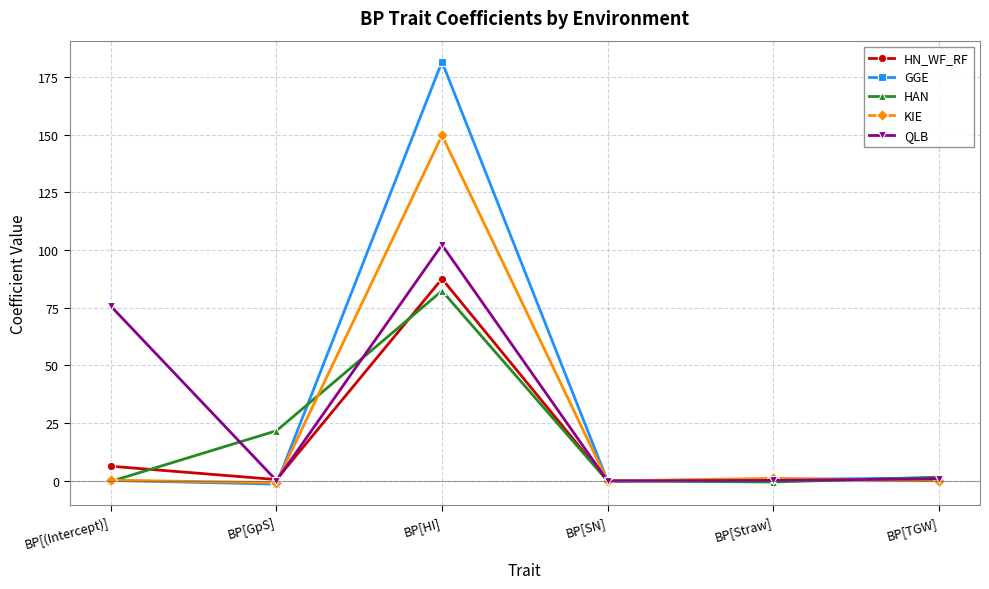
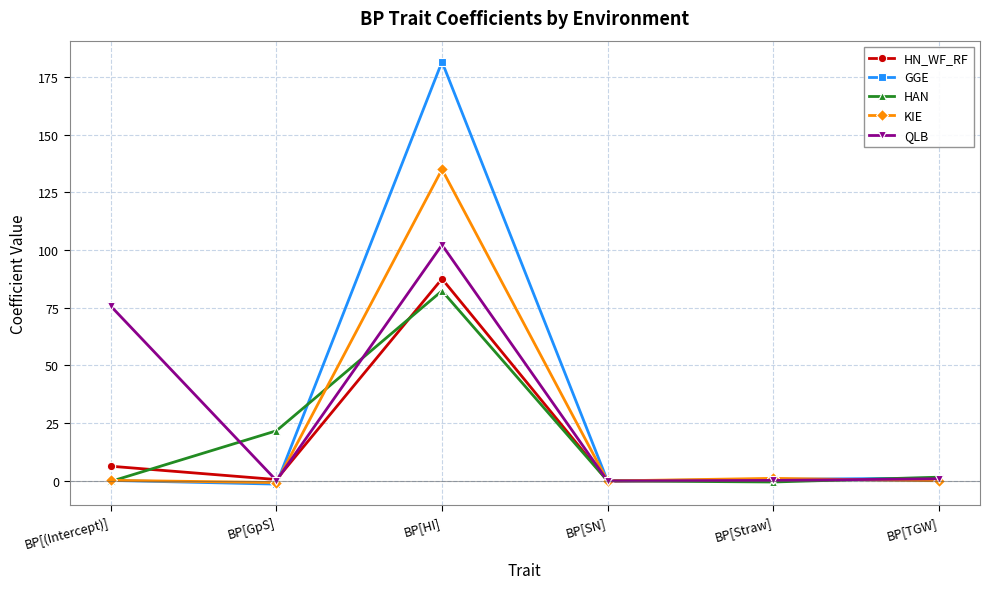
  {
    "HN_WF_RF": {
      "BP[(Intercept)]": 6,
      "BP[HI]": 88
    },
    "GGE": {
      "BP[HI]": 182
    },
    "HAN": {
      "BP[GpS]": 22,
      "BP[HI]": 82
    },
    "KIE": {
-     "BP[HI]": 150
+     "BP[HI]": 135
    },
    "QLB": {
      "BP[(Intercept)]": 76,
      "BP[HI]": 102
    }
  }
